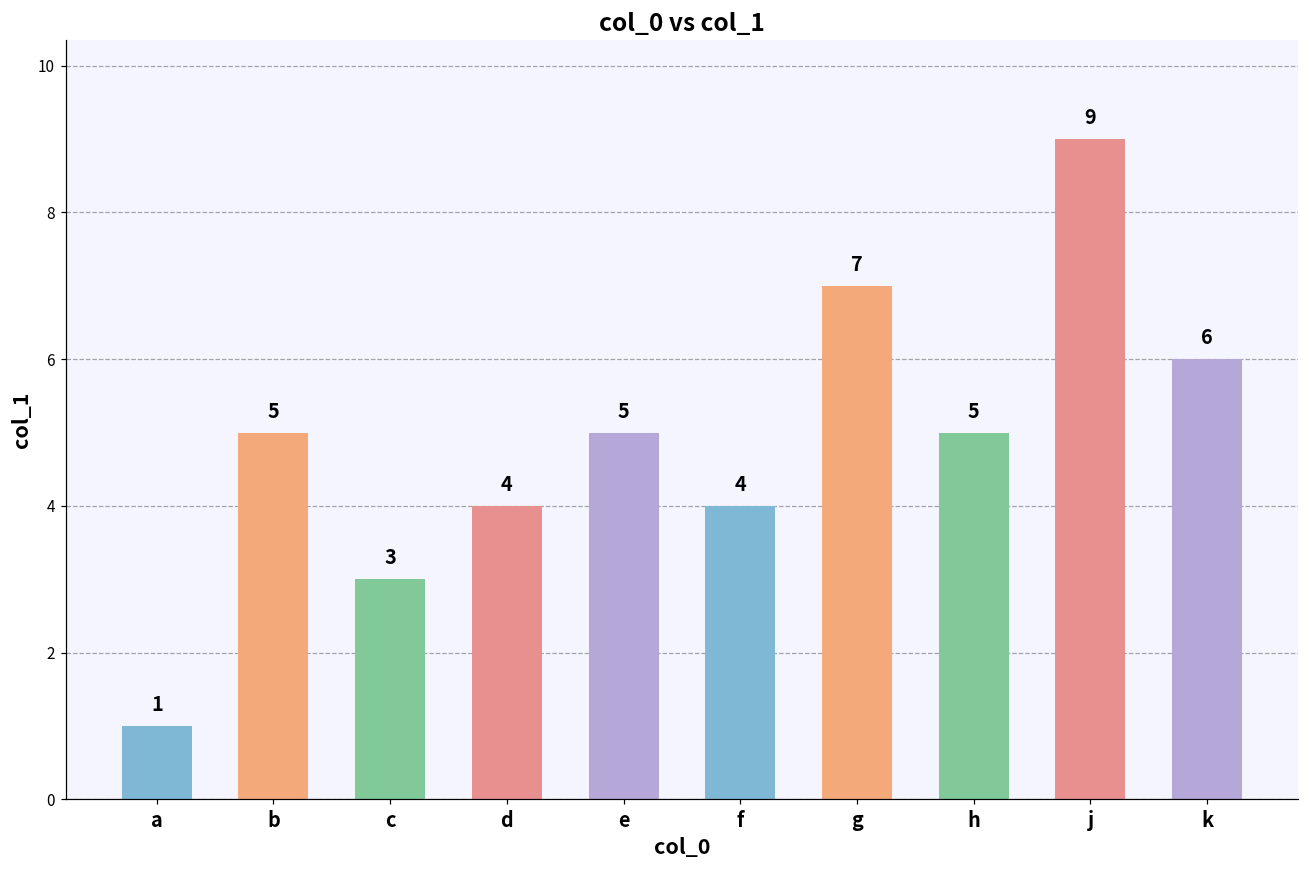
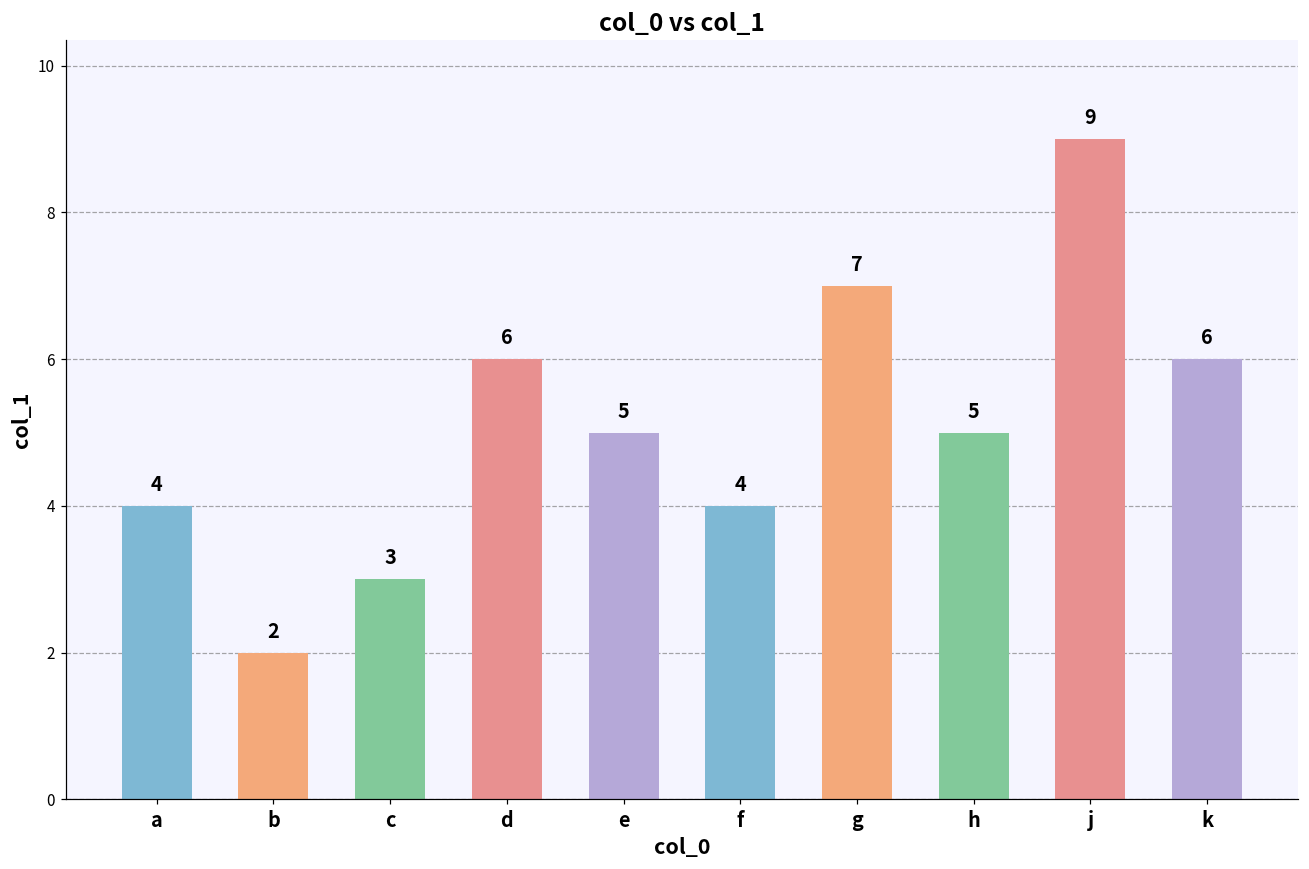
  {
-   "a": 1,
-   "b": 5,
+   "a": 4,
+   "b": 2,
    "c": 3,
-   "d": 4,
+   "d": 6,
    "e": 5,
    "f": 4,
    "g": 7,
    "h": 5,
    "j": 9,
    "k": 6
  }
